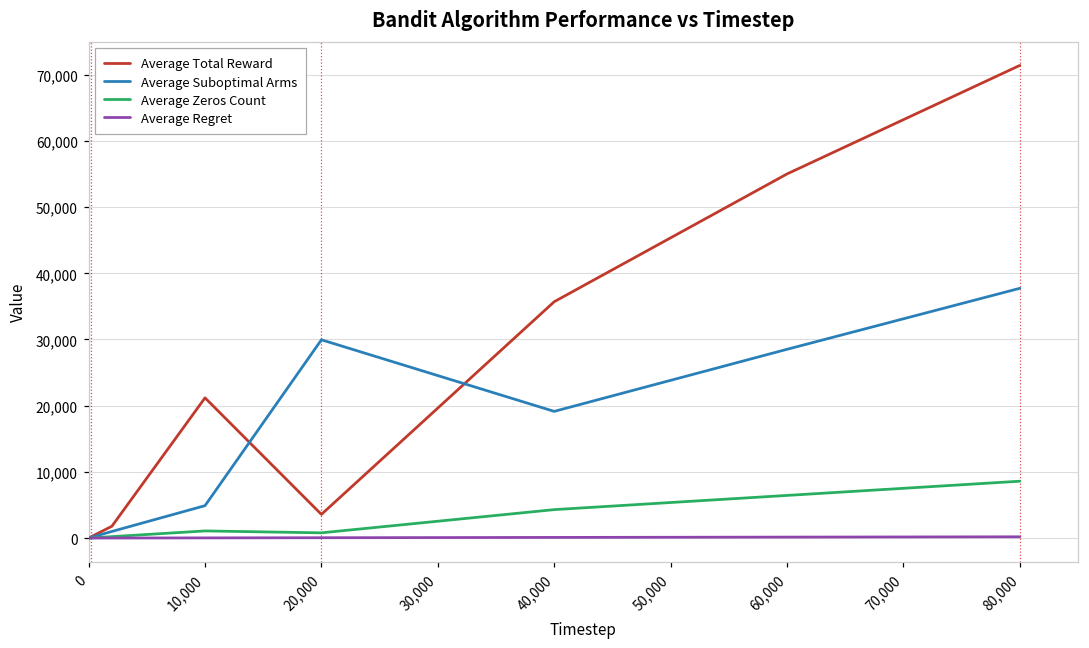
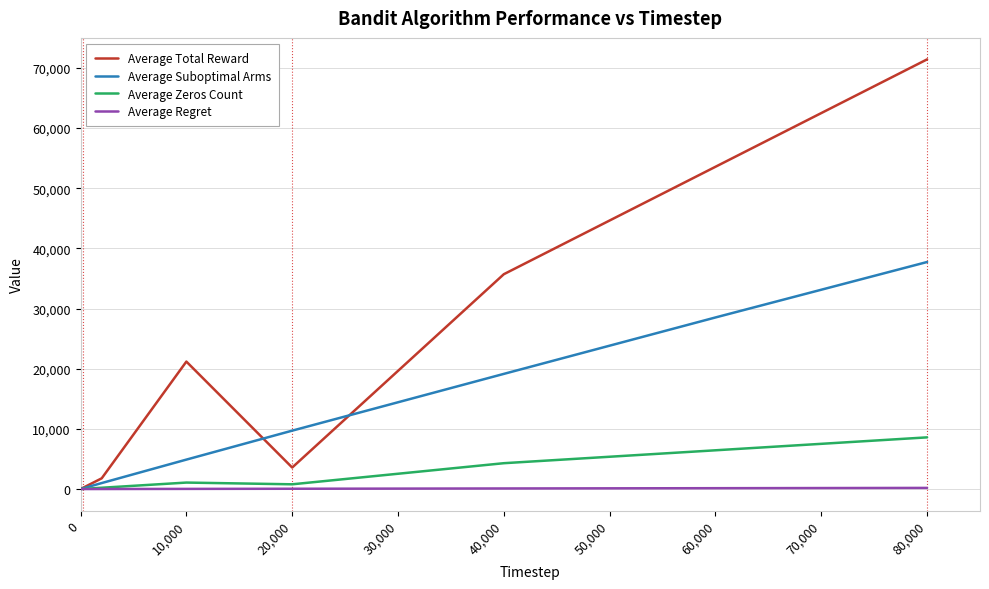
  {
    "Average Total Reward": {
      "10,000": "21,000",
      "20,000": "4,000",
      "40,000": "36,000",
-     "60,000": "55,000",
+     "60,000": "54,000",
      "80,000": "71,000"
    },
    "Average Suboptimal Arms": {
      "10,000": "5,000",
-     "20,000": "30,000",
+     "20,000": "10,000",
      "40,000": "19,000",
      "60,000": "29,000",
      "80,000": "38,000"
    },
    "Average Zeros Count": {
      "10,000": "1,000",
      "20,000": "1,000",
      "40,000": "4,000",
      "60,000": "6,000",
      "80,000": "9,000"
    },
    "Average Regret": {
      "10,000": "0",
      "20,000": "0",
      "40,000": "0",
      "60,000": "0",
      "80,000": "0"
    }
  }
